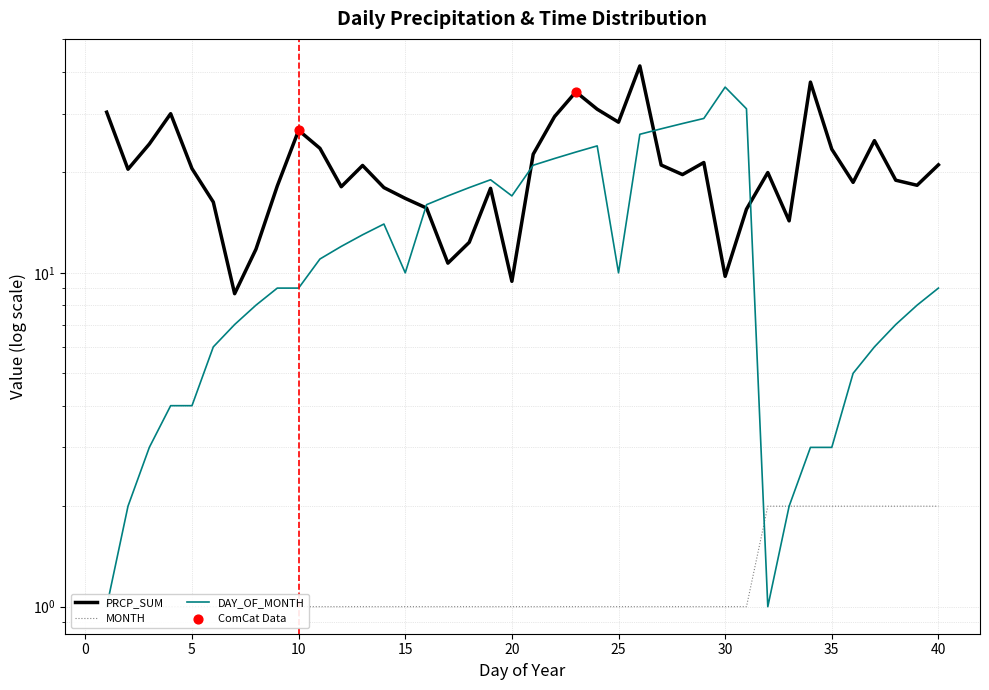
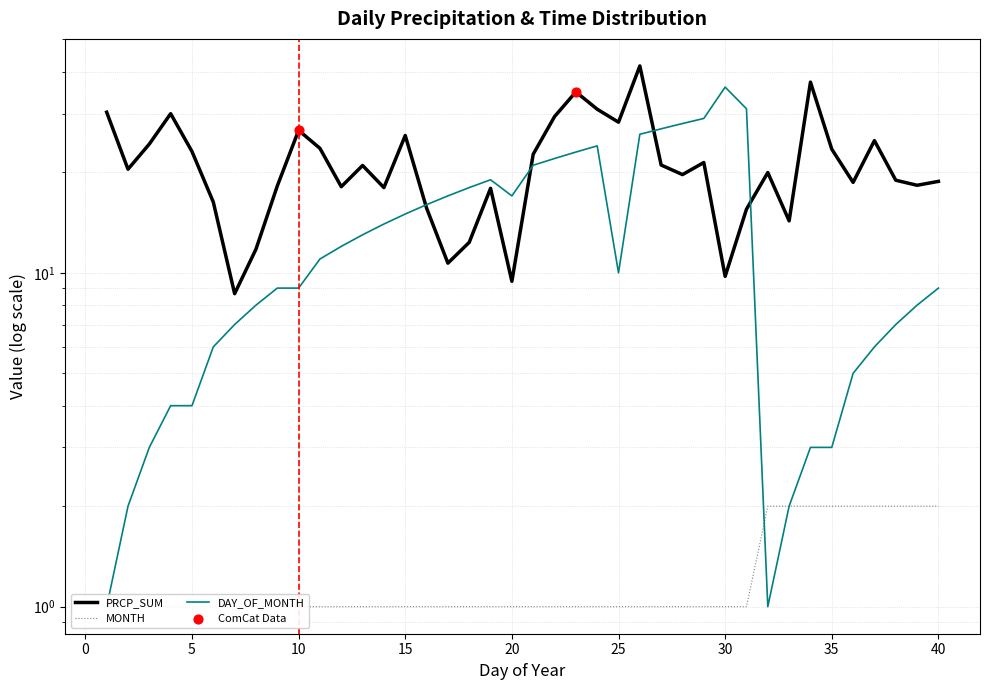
  {
    "PRCP_SUM": {
-     "5": 21,
-     "15": 17,
+     "5": 23,
+     "15": 26,
      "20": 9.4,
      "25": 28,
      "30": 9.8,
      "35": 23,
-     "40": 21
+     "40": 19
    },
    "MONTH": {
      "15": 1,
      "20": 1,
      "25": 1,
      "30": 1,
      "35": 2,
      "40": 2
    },
    "DAY_OF_MONTH": {
      "5": 4,
      "10": 9,
-     "15": 10,
+     "15": 15,
      "20": 17,
      "25": 10,
      "30": 36,
      "35": 3,
      "40": 9
    }
  }
